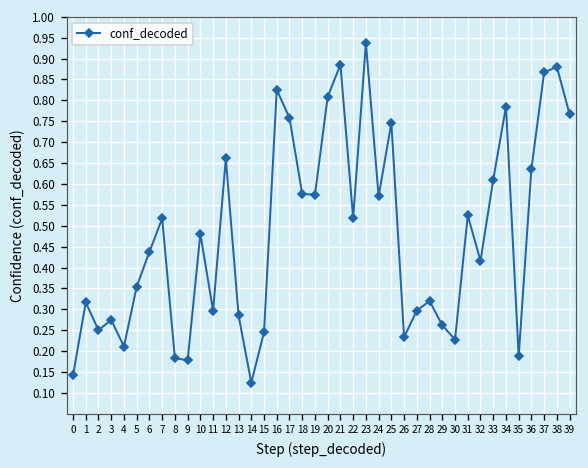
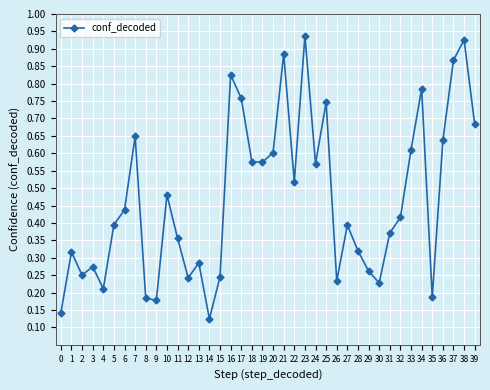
  {
    "0": 0.14,
    "1": 0.32,
    "2": 0.25,
    "3": 0.27,
    "4": 0.21,
-   "5": 0.35,
+   "5": 0.39,
    "6": 0.44,
-   "7": 0.52,
+   "7": 0.65,
    "8": 0.18,
    "9": 0.18,
    "10": 0.48,
-   "11": 0.30,
-   "12": 0.66,
+   "11": 0.36,
+   "12": 0.24,
    "13": 0.29,
    "14": 0.12,
    "15": 0.25,
    "16": 0.83,
    "17": 0.76,
    "18": 0.58,
    "19": 0.57,
-   "20": 0.81,
+   "20": 0.60,
    "21": 0.89,
    "22": 0.52,
    "23": 0.94,
    "24": 0.57,
    "25": 0.75,
    "26": 0.23,
-   "27": 0.30,
+   "27": 0.39,
    "28": 0.32,
    "29": 0.26,
    "30": 0.23,
-   "31": 0.52,
+   "31": 0.37,
    "32": 0.42,
    "33": 0.61,
    "34": 0.79,
    "35": 0.19,
    "36": 0.64,
    "37": 0.87,
-   "38": 0.88,
-   "39": 0.77
+   "38": 0.93,
+   "39": 0.68
  }
